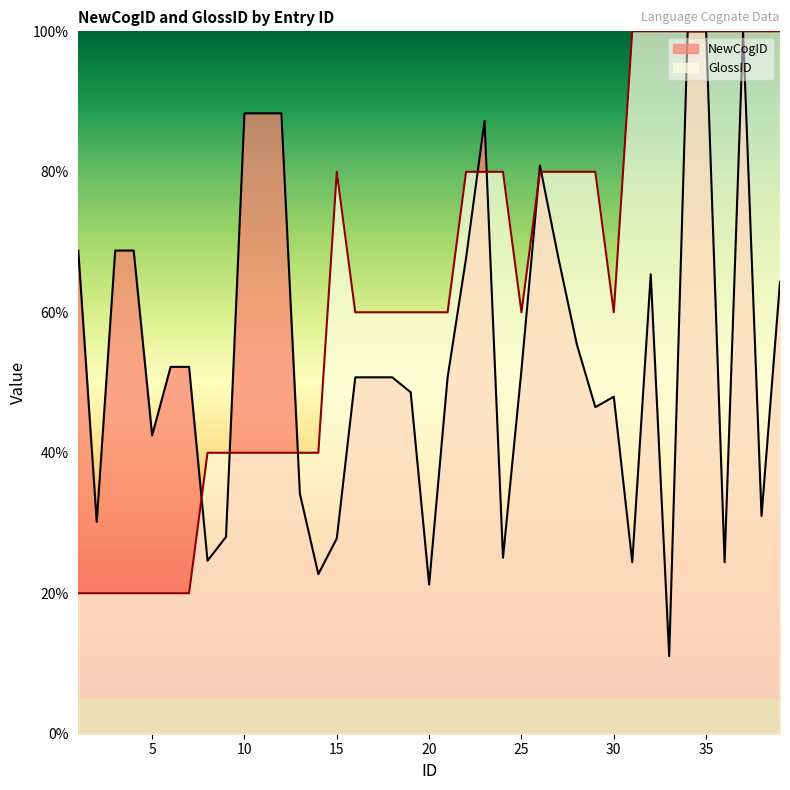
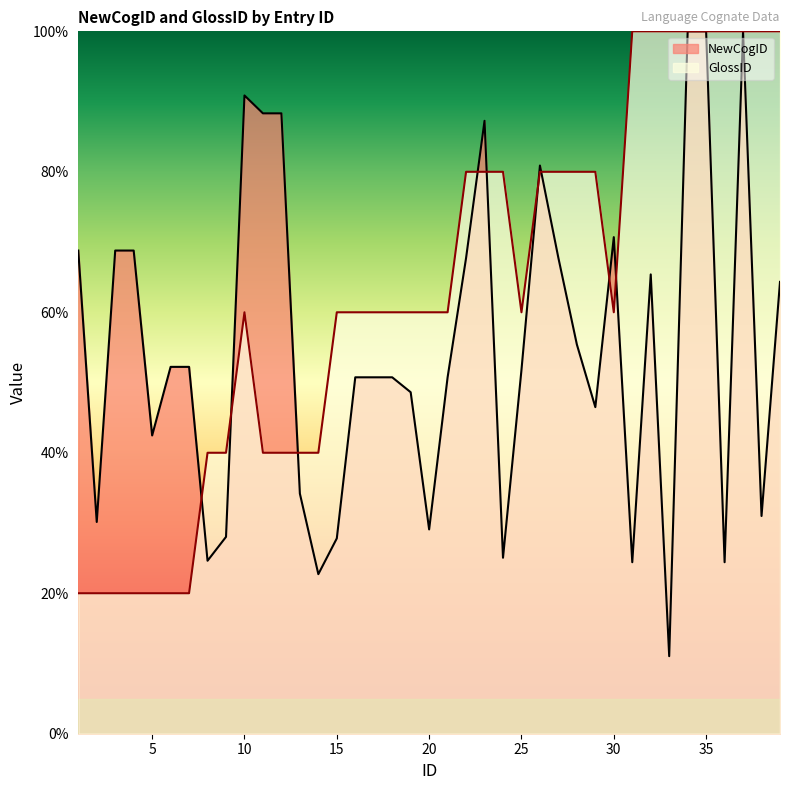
  {
    "NewCogID": {
      "5": "42%",
-     "10": "88%",
+     "10": "91%",
      "15": "28%",
-     "20": "21%",
+     "20": "29%",
      "25": "52%",
-     "30": "48%"
+     "30": "71%"
    },
    "GlossID": {
      "5": "20%",
-     "10": "40%",
-     "15": "80%",
+     "10": "60%",
+     "15": "60%",
      "20": "60%",
      "25": "60%",
      "30": "60%"
    }
  }
